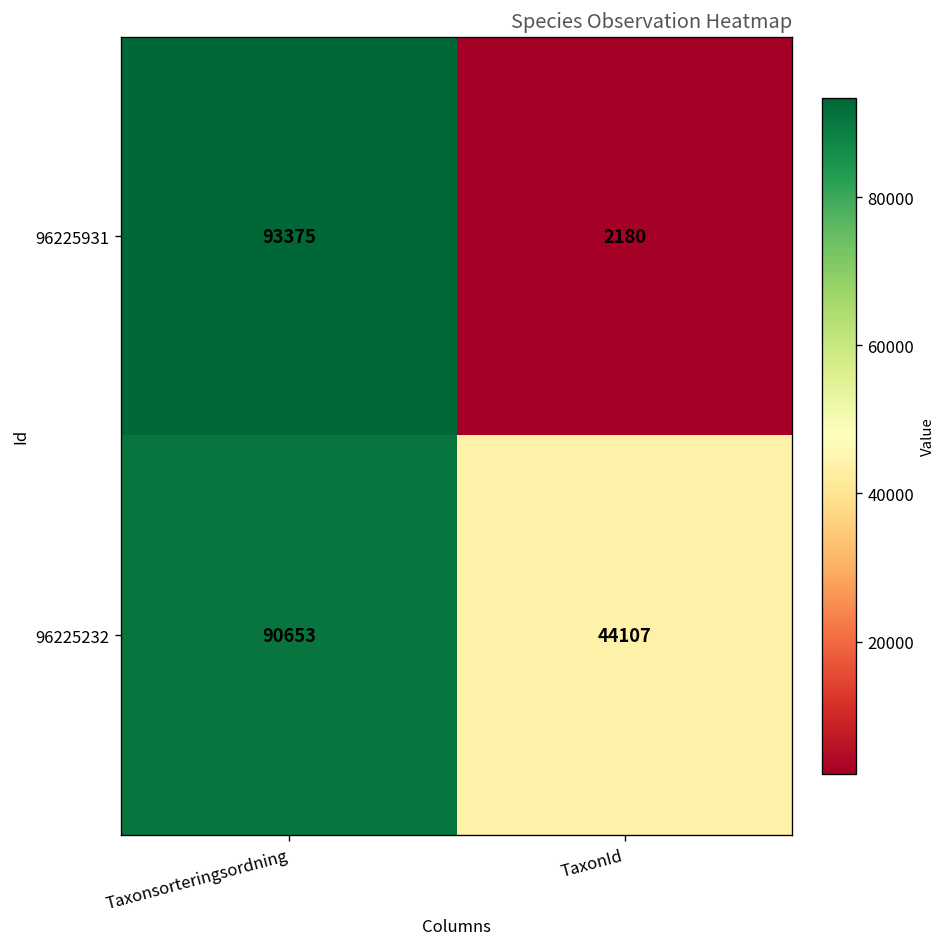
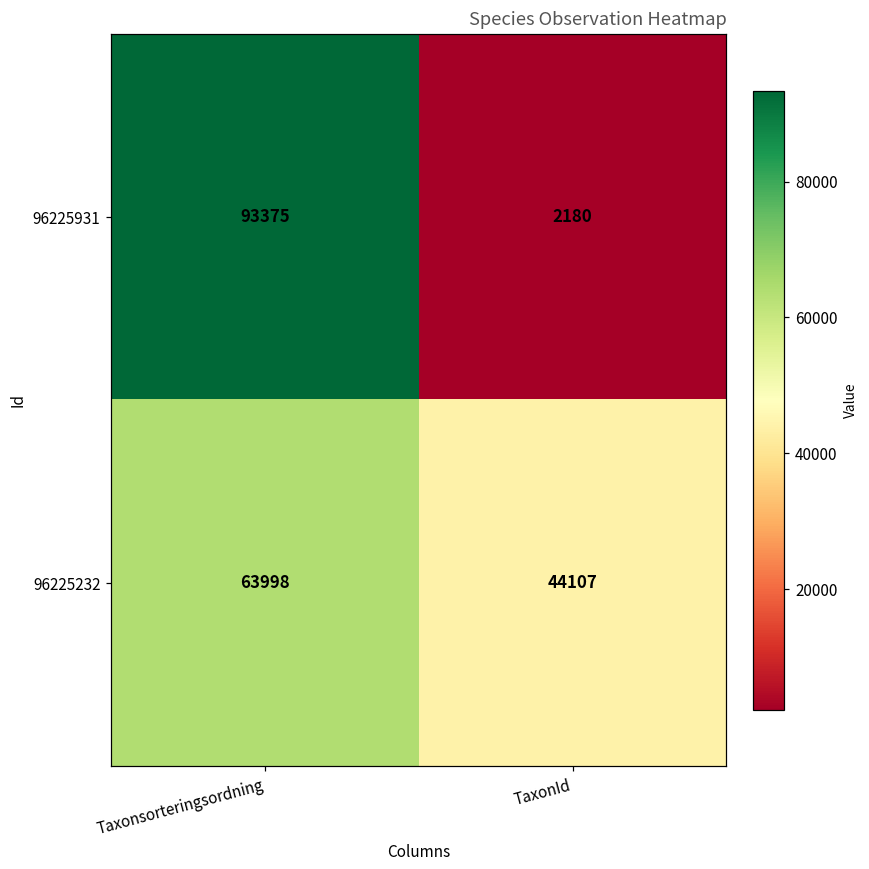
  {
    "96225931": {
      "Taxonsorteringsordning": 93375,
      "TaxonId": 2180
    },
    "96225232": {
-     "Taxonsorteringsordning": 90653,
+     "Taxonsorteringsordning": 63998,
      "TaxonId": 44107
    }
  }
